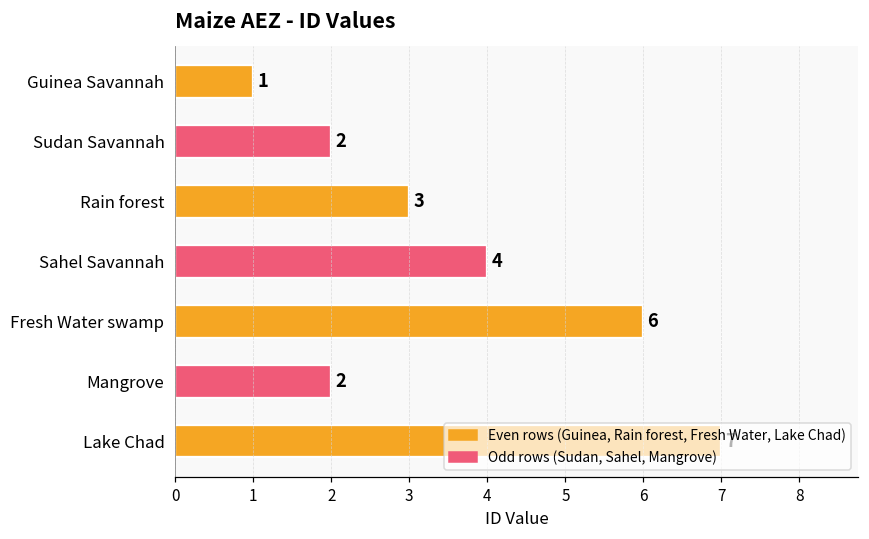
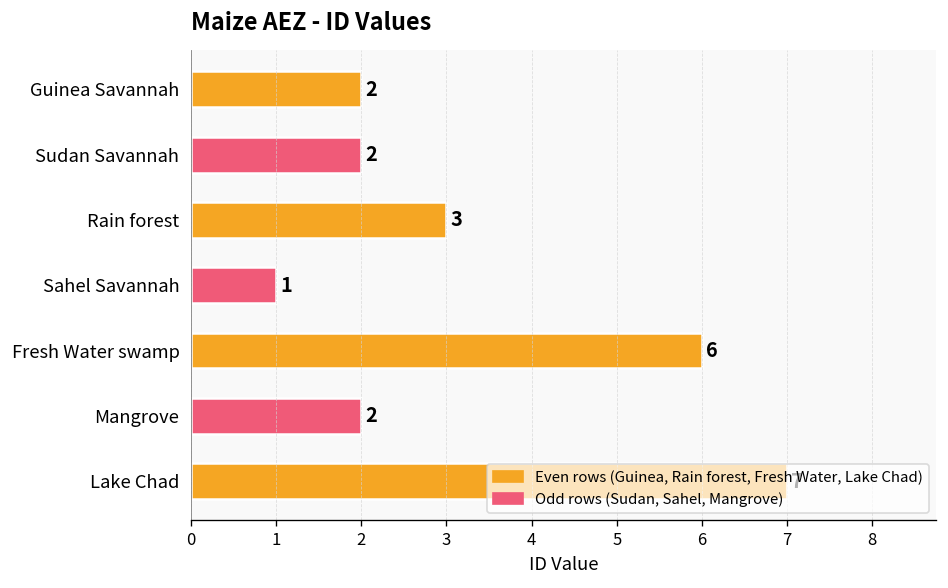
  {
-   "Guinea Savannah": 1,
+   "Guinea Savannah": 2,
    "Sudan Savannah": 2,
    "Rain forest": 3,
-   "Sahel Savannah": 4,
+   "Sahel Savannah": 1,
    "Fresh Water swamp": 6,
    "Mangrove": 2
  }
